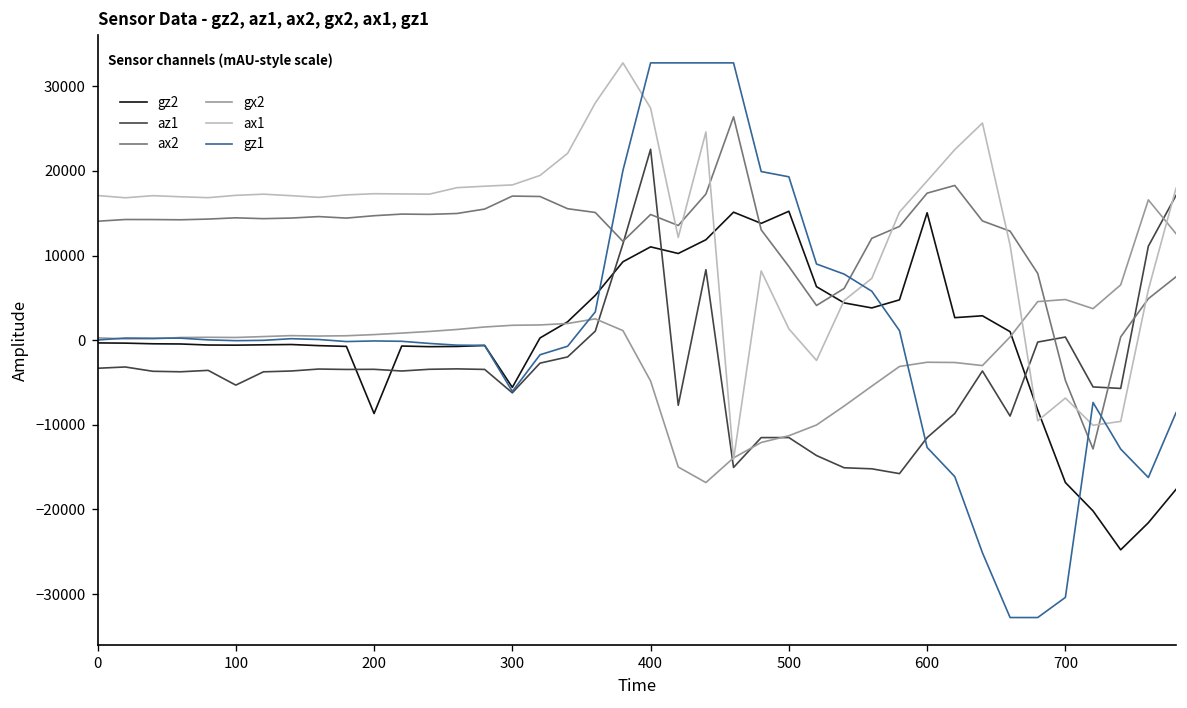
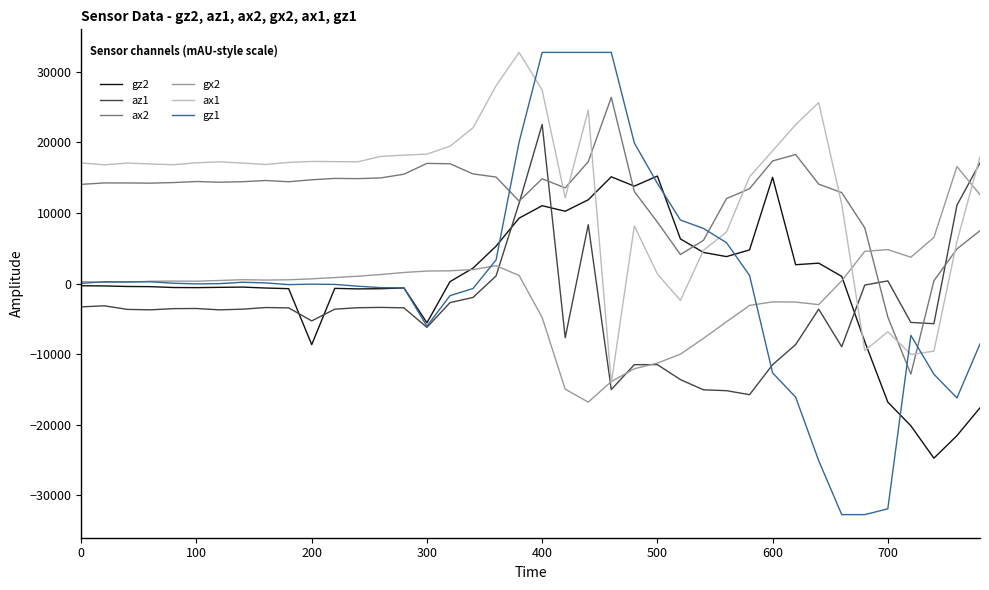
  {
    "gz2": {
      "100": -1000,
      "200": -9000,
      "300": -6000,
      "400": 11000,
      "500": 15000,
      "600": 15000,
      "700": -17000
    },
    "az1": {
      "0": -3000,
-     "100": -5000,
-     "200": -3000,
+     "100": -4000,
+     "200": -5000,
      "400": 23000,
      "600": -12000,
      "700": 0
    },
    "gz1": {
      "100": 0,
      "200": 0,
      "400": 33000,
-     "500": 19000,
+     "500": 14000,
      "600": -13000,
-     "700": -30000
+     "700": -32000
    }
  }
